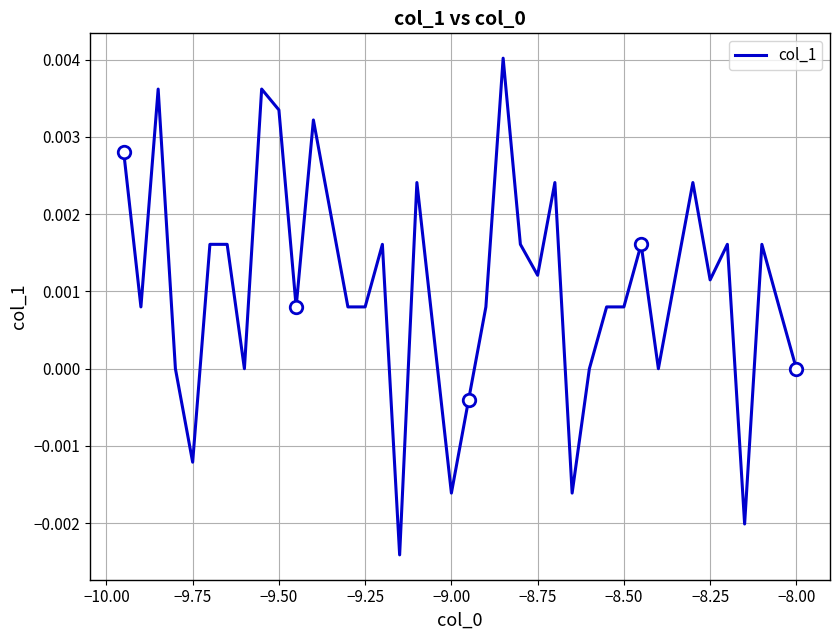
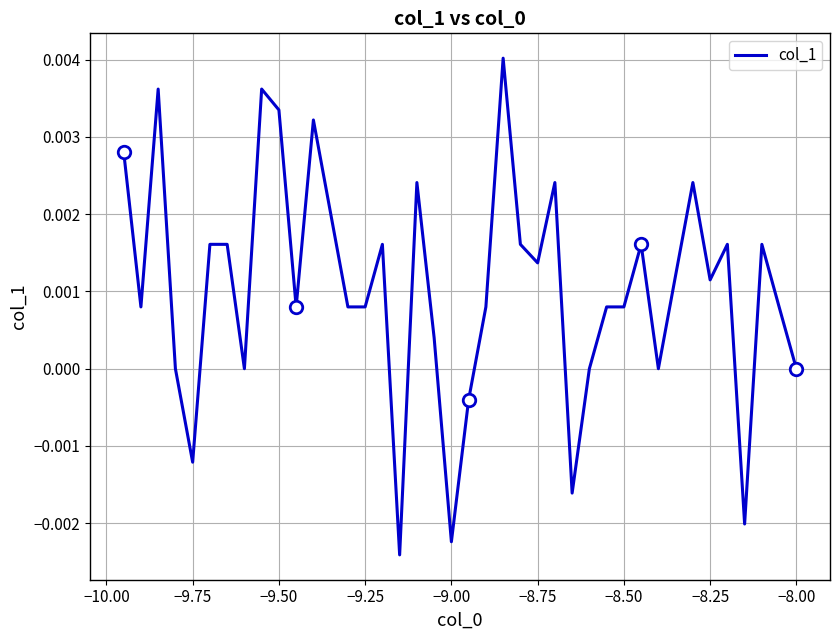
  {
    "col_1": {
      "−9.75": -0.0012,
      "−9.50": 0.0034,
      "−9.25": 0.0008,
-     "−9.00": -0.0016,
-     "−8.75": 0.0012,
+     "−9.00": -0.0022,
+     "−8.75": 0.0014,
      "−8.50": 0.0008,
      "−8.25": 0.0012
    }
  }
